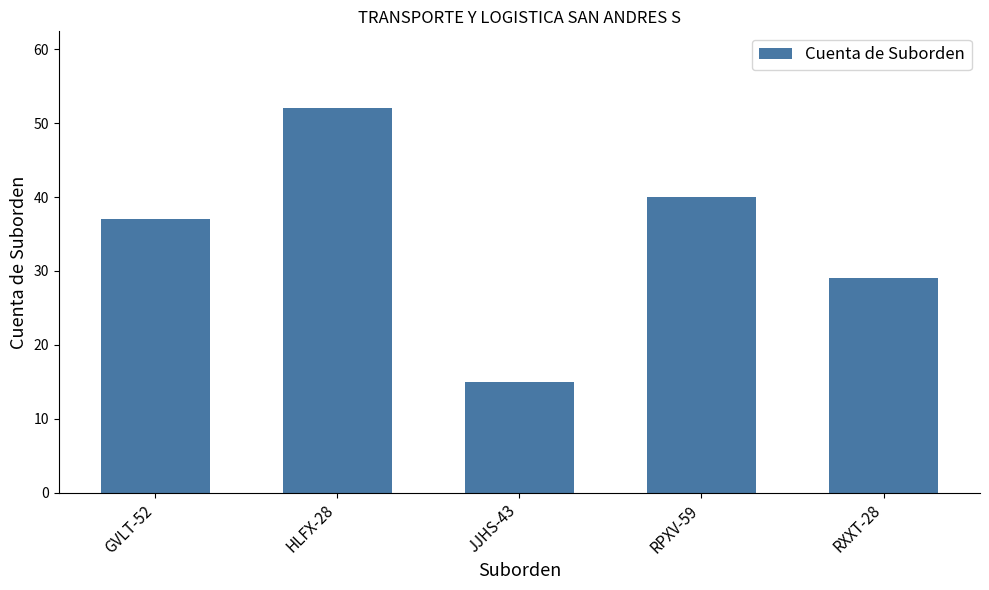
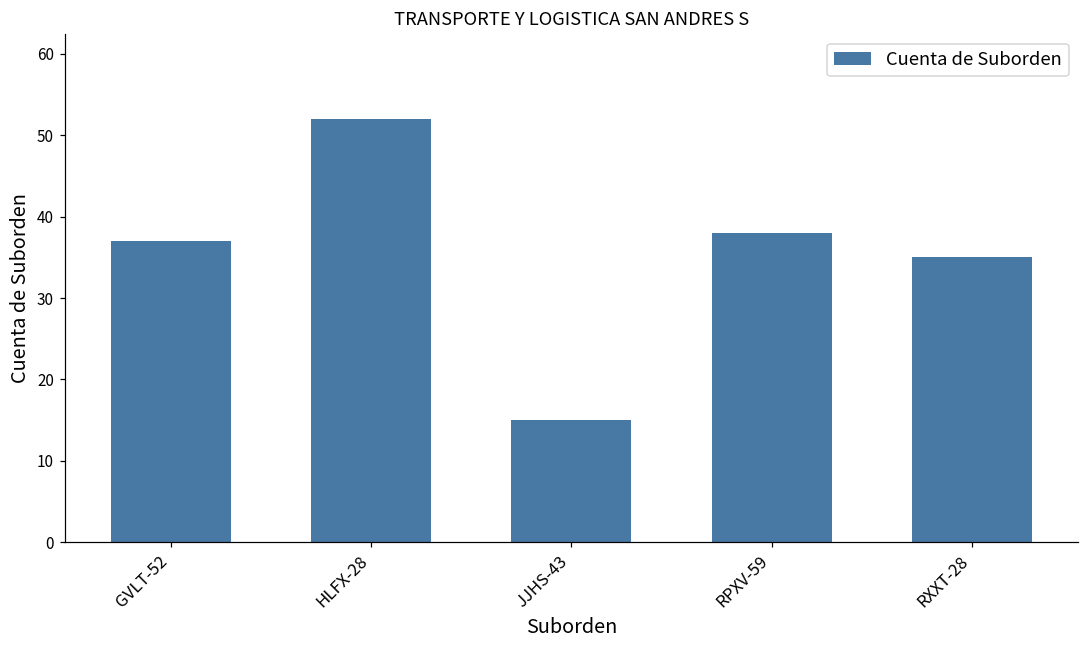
  {
    "GVLT-52": 37,
    "HLFX-28": 52,
    "JJHS-43": 15,
-   "RPXV-59": 40,
-   "RXXT-28": 29
+   "RPXV-59": 38,
+   "RXXT-28": 35
  }
